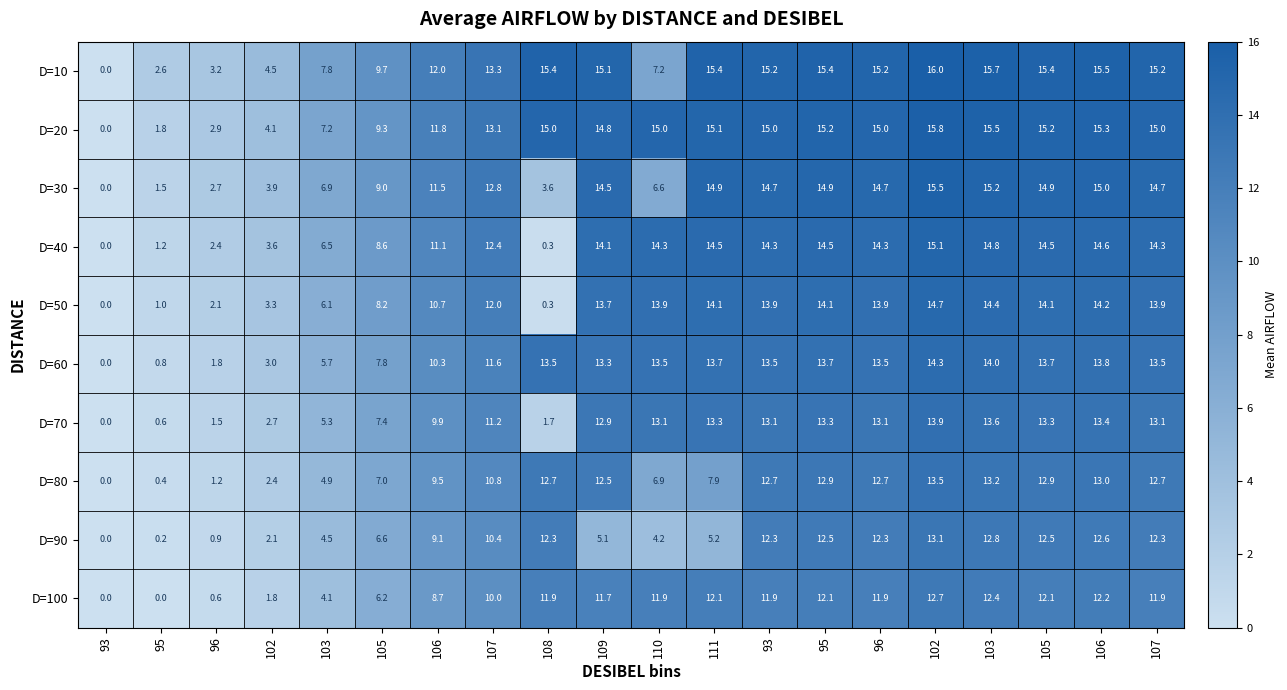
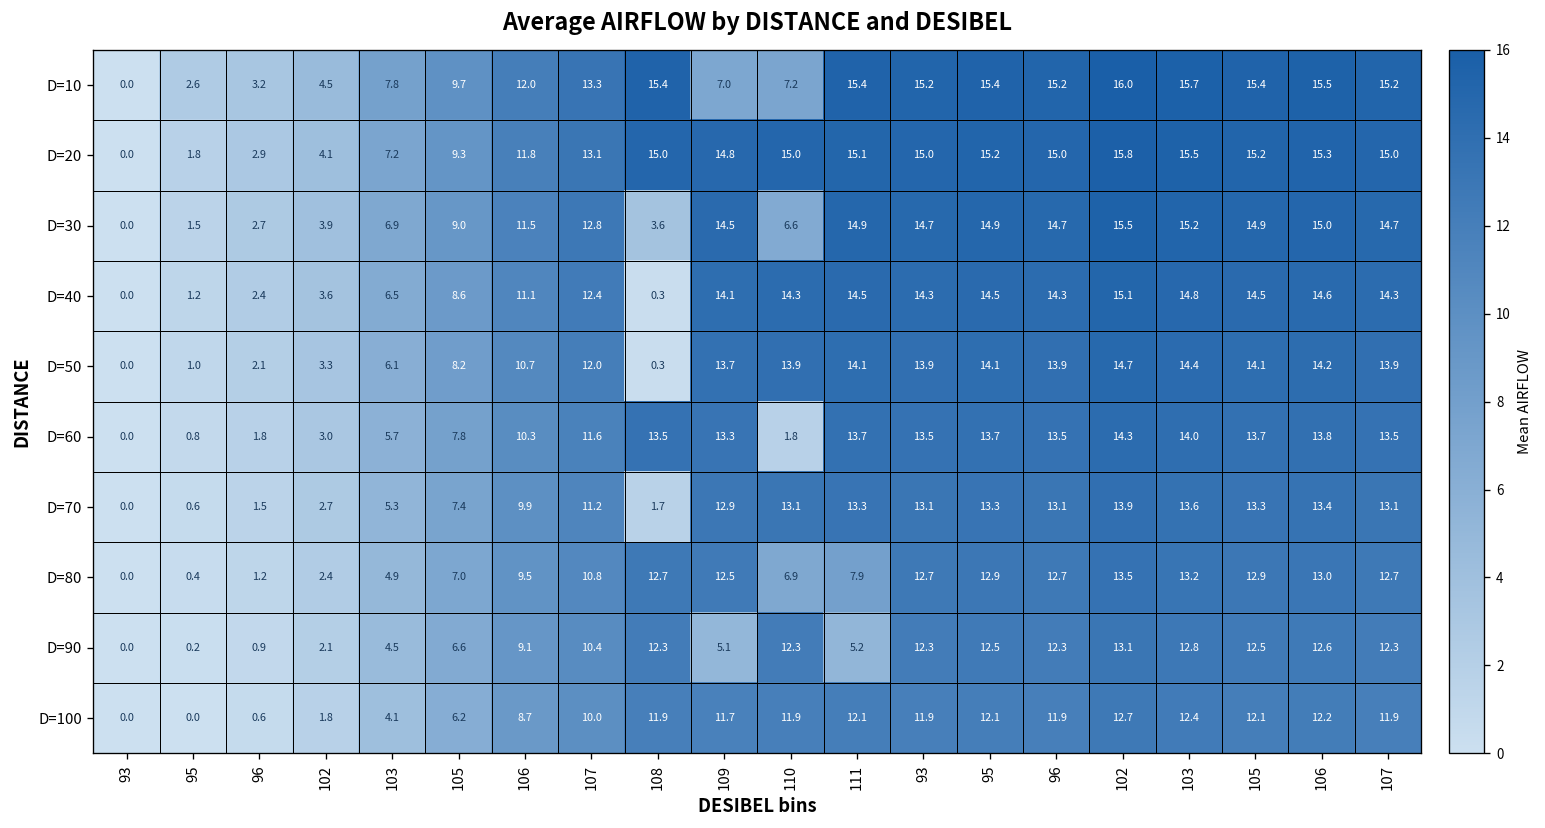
  {
    "D=10": {
      "108": 15.4,
-     "109": 15.1,
+     "109": 7.0,
      "110": 7.2,
      "111": 15.4
    },
    "D=20": {
      "108": 15.0,
      "109": 14.8,
      "110": 15.0,
      "111": 15.1
    },
    "D=30": {
      "108": 3.6,
      "109": 14.5,
      "110": 6.6,
      "111": 14.9
    },
    "D=40": {
      "108": 0.3,
      "109": 14.1,
      "110": 14.3,
      "111": 14.5
    },
    "D=50": {
      "108": 0.3,
      "109": 13.7,
      "110": 13.9,
      "111": 14.1
    },
    "D=60": {
      "108": 13.5,
      "109": 13.3,
-     "110": 13.5,
+     "110": 1.8,
      "111": 13.7
    },
    "D=70": {
      "108": 1.7,
      "109": 12.9,
      "110": 13.1,
      "111": 13.3
    },
    "D=80": {
      "108": 12.7,
      "109": 12.5,
      "110": 6.9,
      "111": 7.9
    },
    "D=90": {
      "108": 12.3,
      "109": 5.1,
-     "110": 4.2,
+     "110": 12.3,
      "111": 5.2
    },
    "D=100": {
      "108": 11.9,
      "109": 11.7,
      "110": 11.9,
      "111": 12.1
    }
  }
